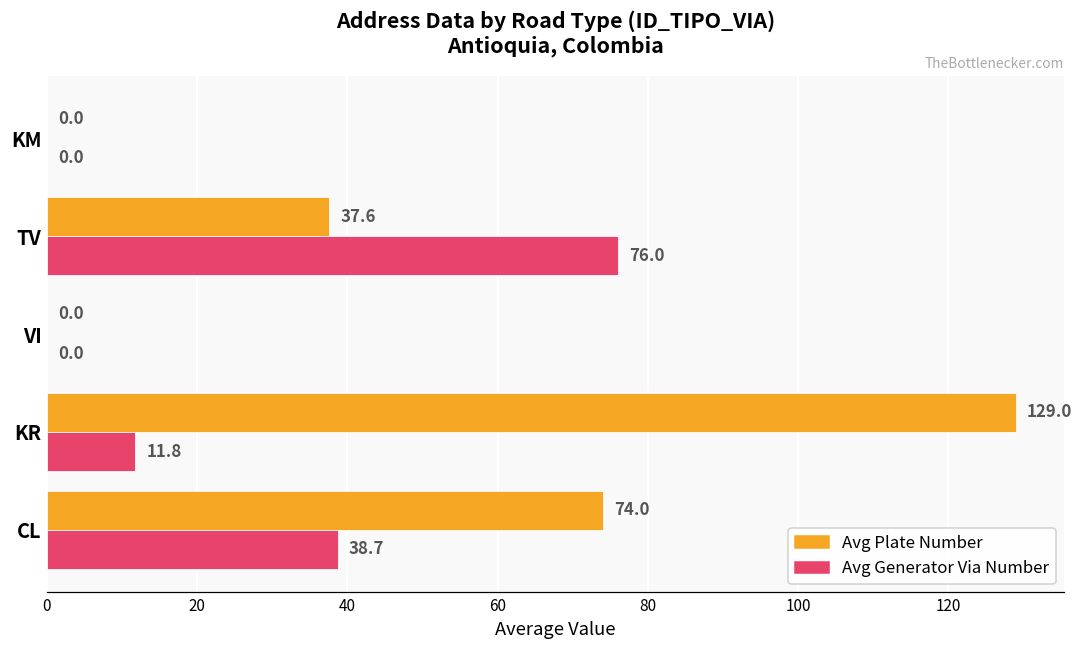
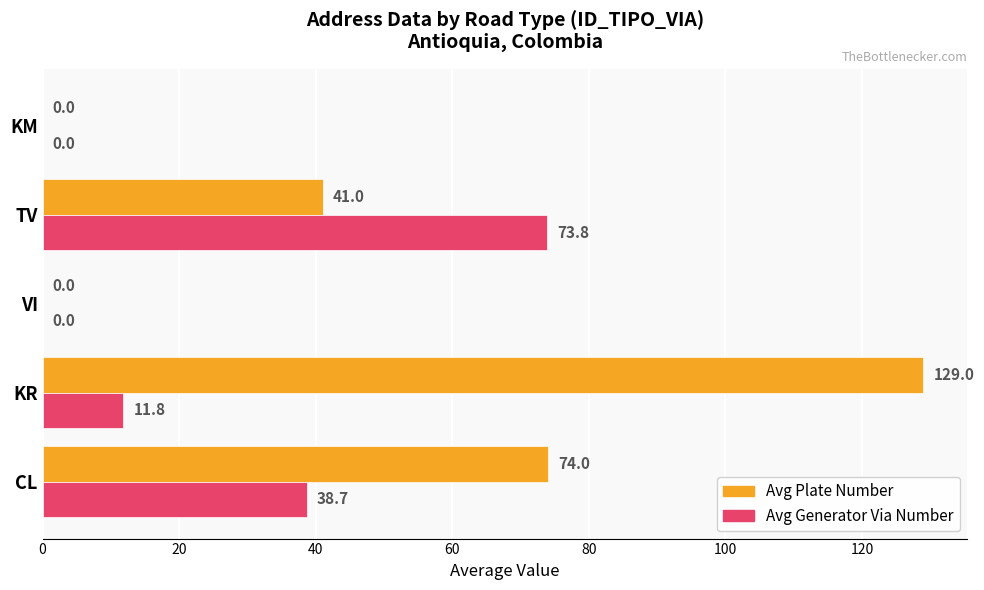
  {
    "Avg Plate Number": {
      "KM": 0.0,
-     "TV": 37.6,
+     "TV": 41.0,
      "VI": 0.0,
      "KR": 129.0,
      "CL": 74.0
    },
    "Avg Generator Via Number": {
      "KM": 0.0,
-     "TV": 76.0,
+     "TV": 73.8,
      "VI": 0.0,
      "KR": 11.8,
      "CL": 38.7
    }
  }
